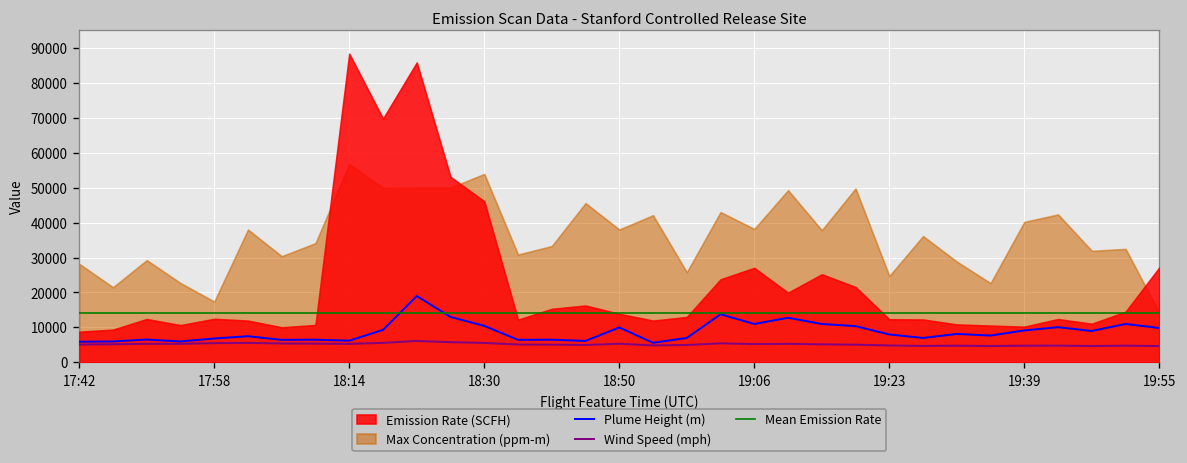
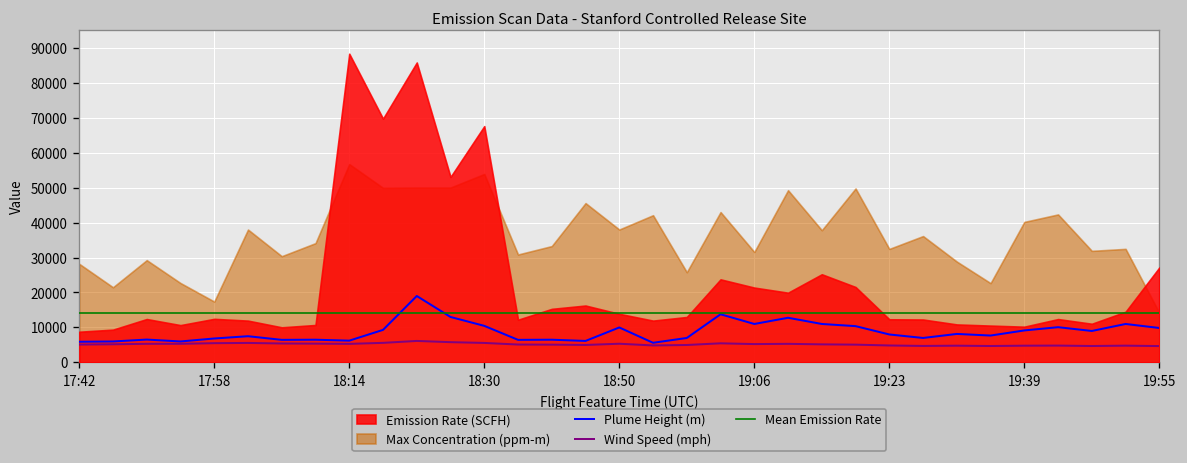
  {
    "Emission Rate (SCFH)": {
      "17:42": 9000,
      "17:58": 12000,
      "18:14": 88000,
-     "18:30": 46000,
+     "18:30": 68000,
      "18:50": 14000,
-     "19:06": 27000,
+     "19:06": 21000,
      "19:23": 12000,
      "19:39": 10000,
      "19:55": 27000
    },
    "Plume Height (m)": {
      "17:58": 7000,
      "18:14": 6000,
      "18:30": 10000,
      "18:50": 10000,
      "19:06": 11000,
      "19:23": 8000,
      "19:39": 9000,
      "19:55": 10000
    },
    "Max Concentration (ppm-m)": {
      "17:42": 28000,
      "17:58": 17000,
      "18:14": 57000,
      "18:30": 54000,
      "18:50": 38000,
-     "19:06": 38000,
-     "19:23": 25000,
+     "19:06": 32000,
+     "19:23": 32000,
      "19:39": 40000,
      "19:55": 14000
    },
    "Wind Speed (mph)": {
      "17:58": 6000,
      "18:14": 5000,
      "18:30": 6000,
      "18:50": 5000,
      "19:06": 5000,
      "19:23": 5000,
      "19:39": 5000,
      "19:55": 5000
    }
  }
